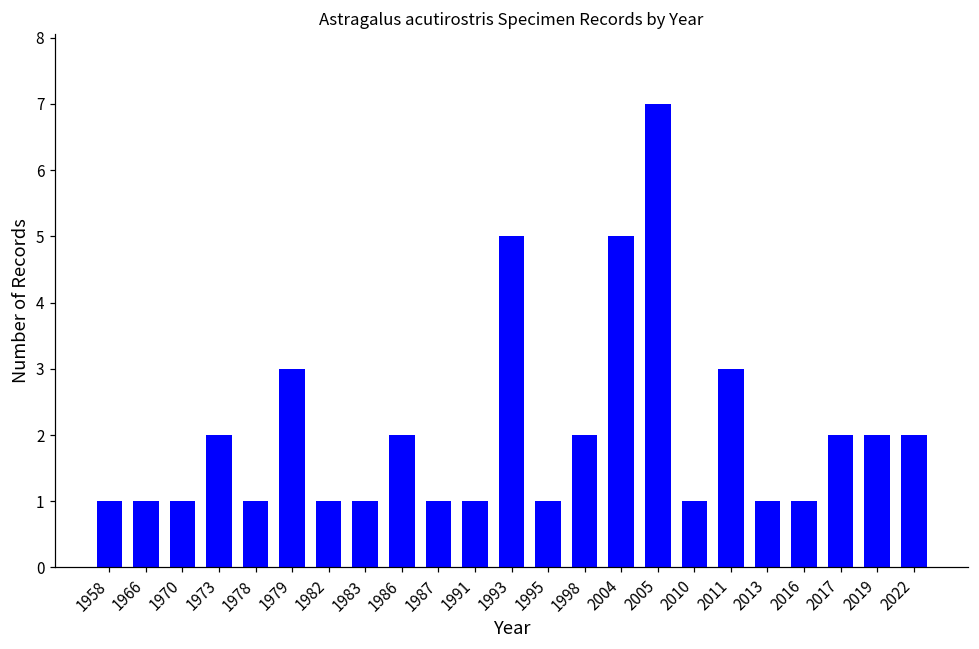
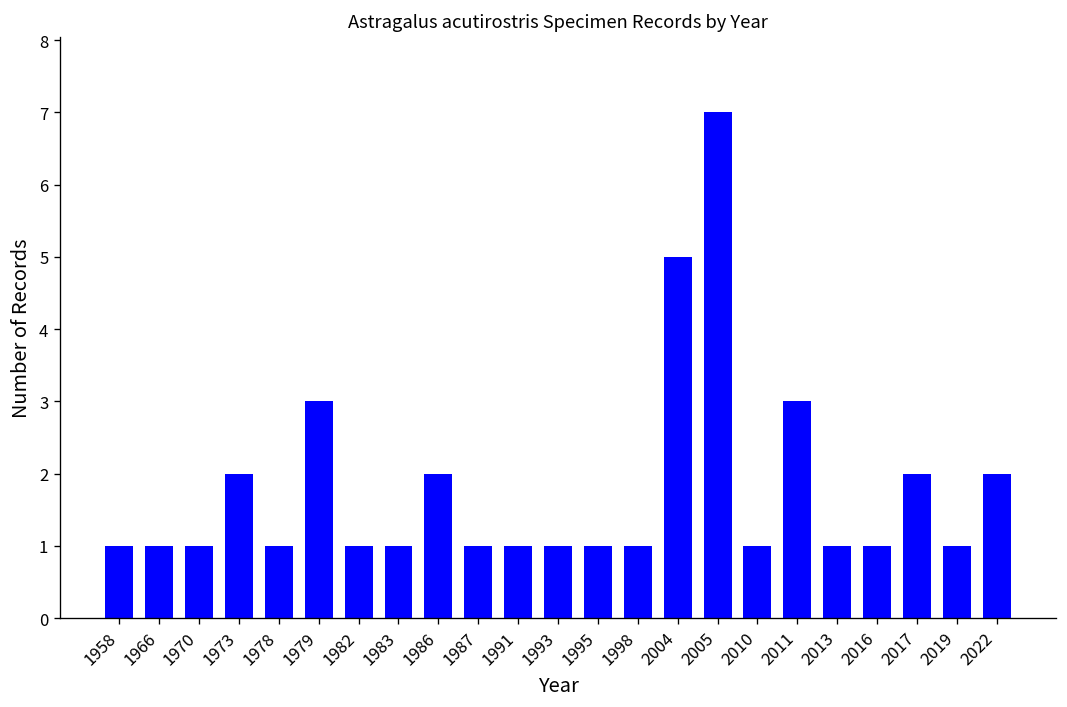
  {
    "1958": 1,
    "1966": 1,
    "1970": 1,
    "1973": 2,
    "1978": 1,
    "1979": 3,
    "1982": 1,
    "1983": 1,
    "1986": 2,
    "1987": 1,
    "1991": 1,
-   "1993": 5,
+   "1993": 1,
    "1995": 1,
-   "1998": 2,
+   "1998": 1,
    "2004": 5,
    "2005": 7,
    "2010": 1,
    "2011": 3,
    "2013": 1,
    "2016": 1,
    "2017": 2,
-   "2019": 2,
+   "2019": 1,
    "2022": 2
  }
